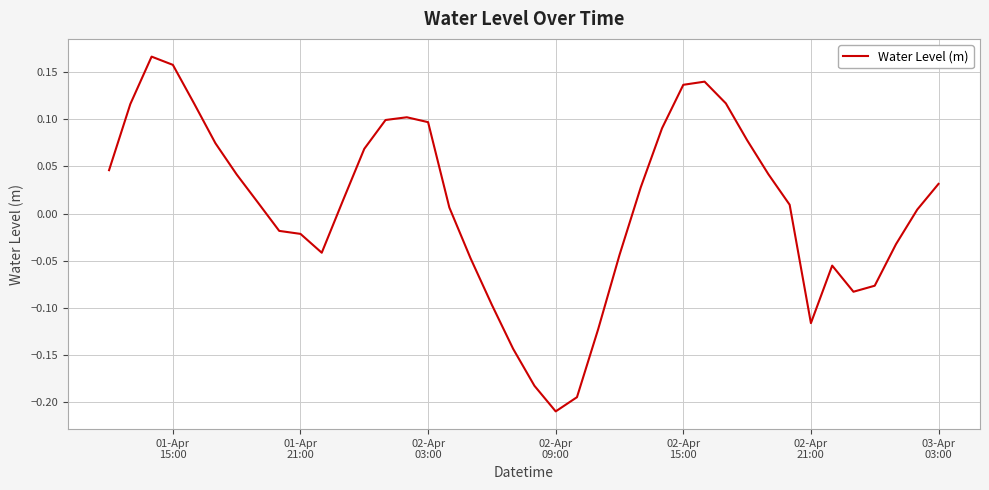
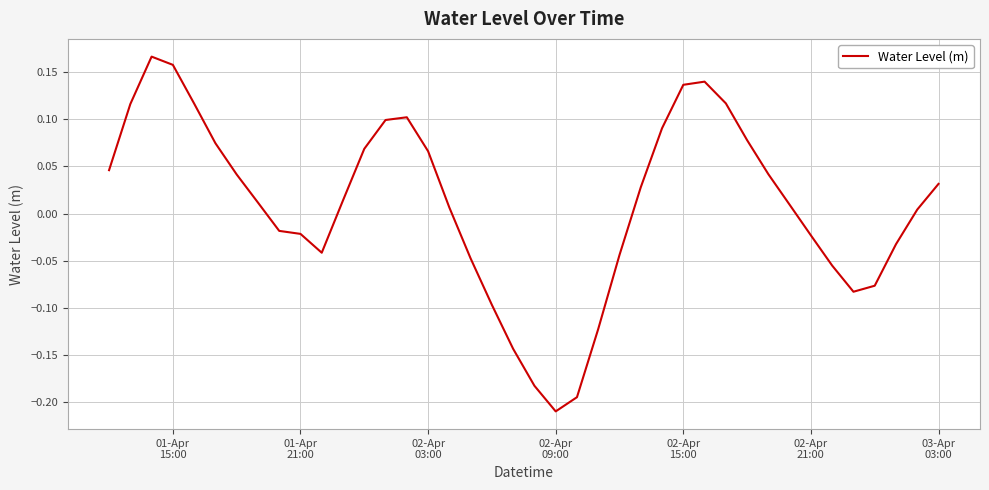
  {
    "01-Apr 15:00": 0.16,
    "01-Apr 21:00": -0.02,
-   "02-Apr 03:00": 0.10,
+   "02-Apr 03:00": 0.07,
    "02-Apr 09:00": -0.21,
    "02-Apr 15:00": 0.14,
-   "02-Apr 21:00": -0.12,
+   "02-Apr 21:00": -0.02,
    "03-Apr 03:00": 0.03
  }
